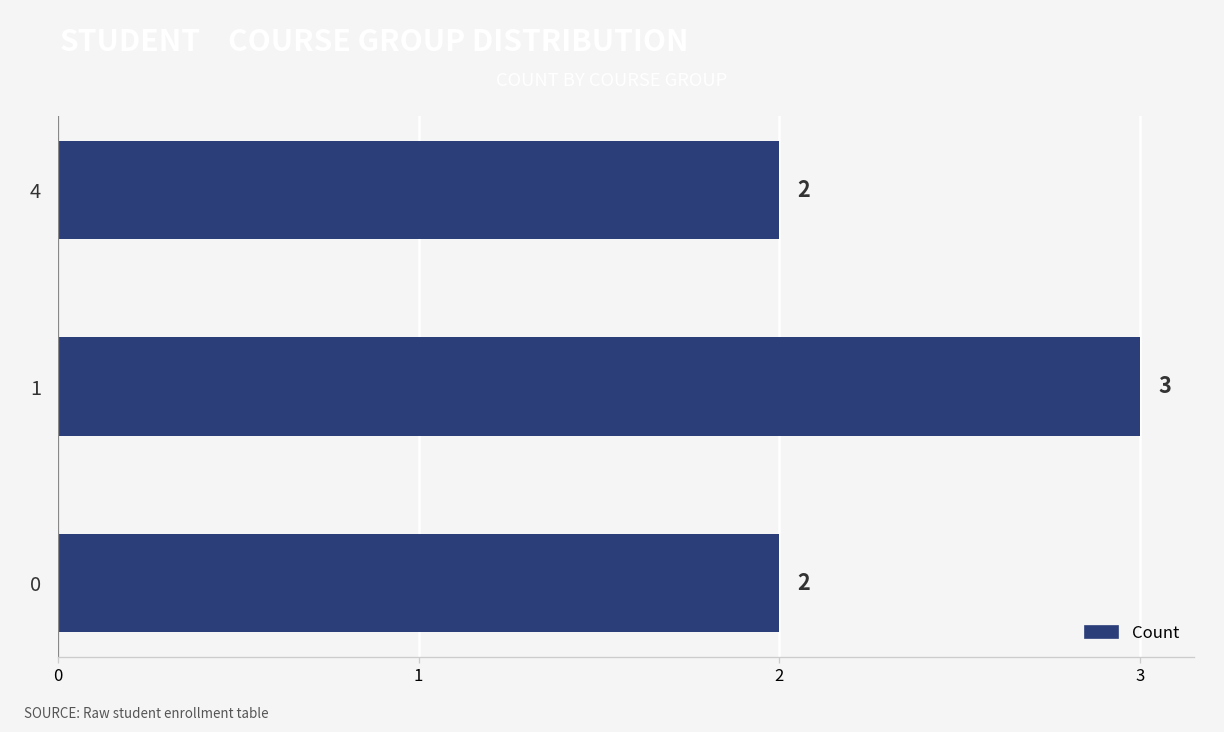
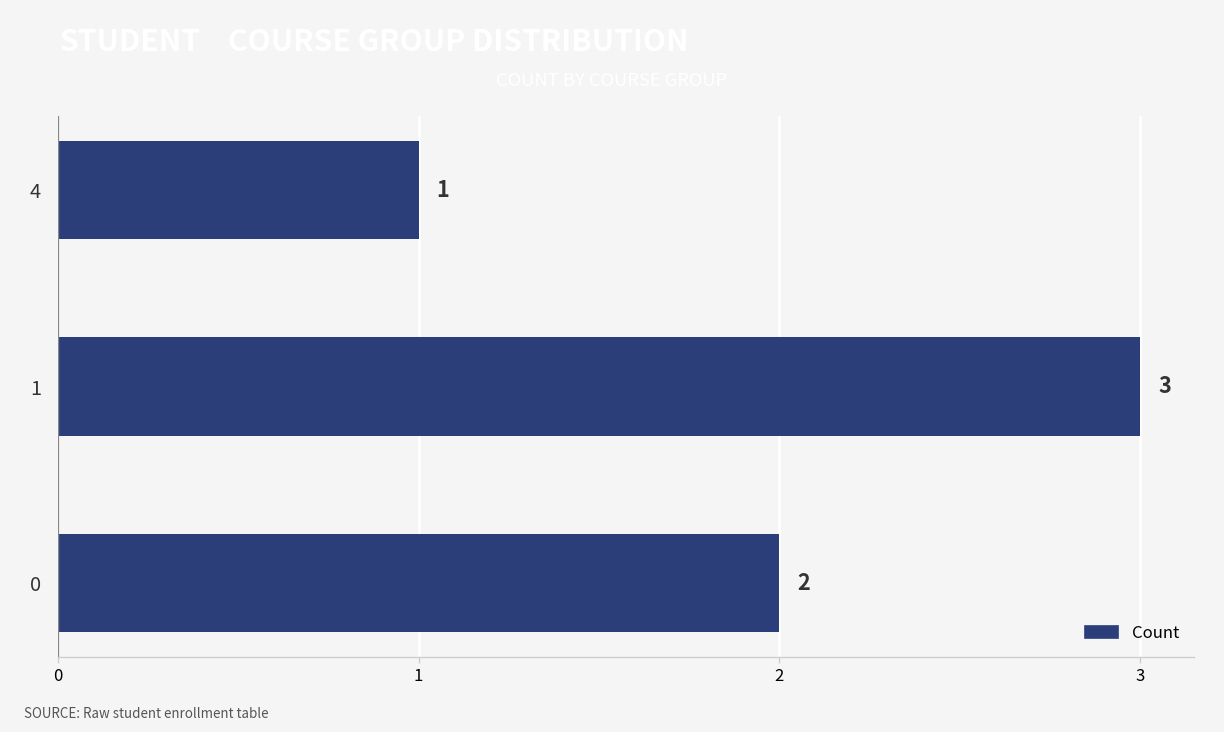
  {
-   "4": 2,
+   "4": 1,
    "1": 3,
    "0": 2
  }
